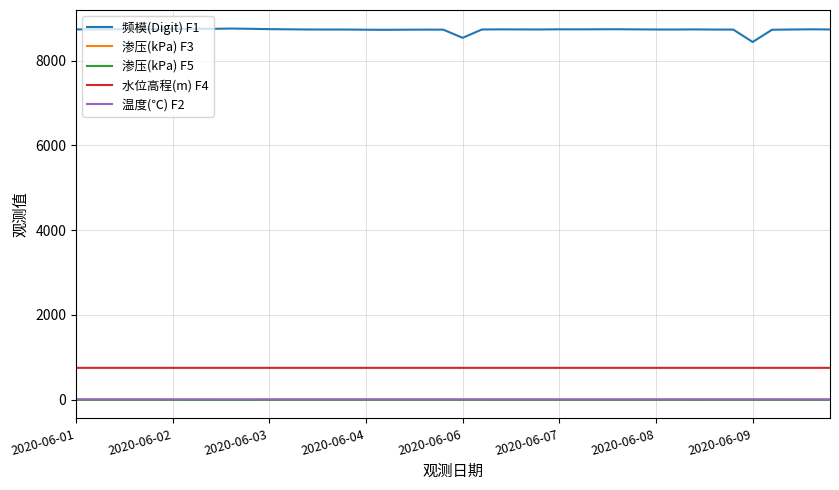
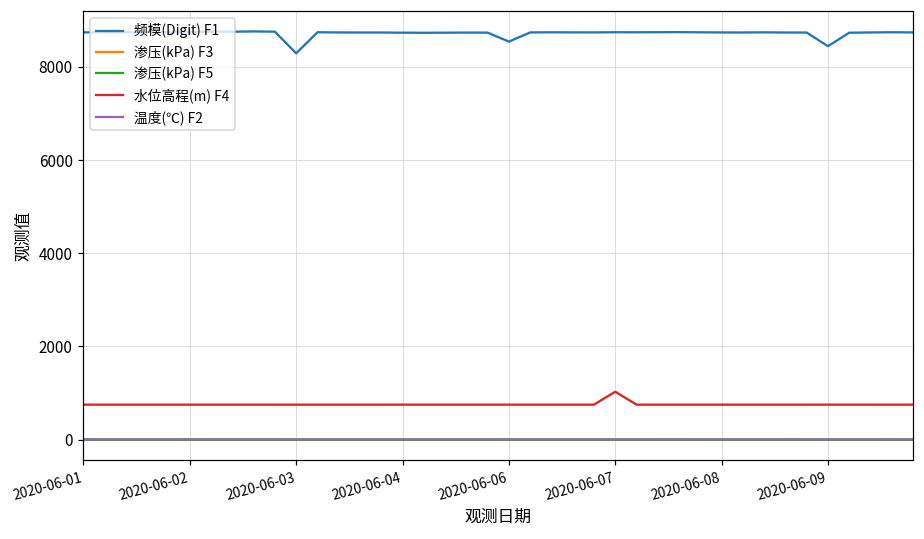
  {
    "频模(Digit) F1": {
      "2020-06-01": 8700,
-     "2020-06-03": 8700,
+     "2020-06-03": 8300,
      "2020-06-04": 8700,
      "2020-06-06": 8500,
      "2020-06-07": 8700,
      "2020-06-08": 8700,
      "2020-06-09": 8400
    },
    "水位高程(m) F4": {
      "2020-06-01": 700,
      "2020-06-02": 700,
      "2020-06-03": 700,
      "2020-06-04": 700,
      "2020-06-06": 700,
-     "2020-06-07": 700,
+     "2020-06-07": 1000,
      "2020-06-08": 700,
      "2020-06-09": 700
    }
  }
